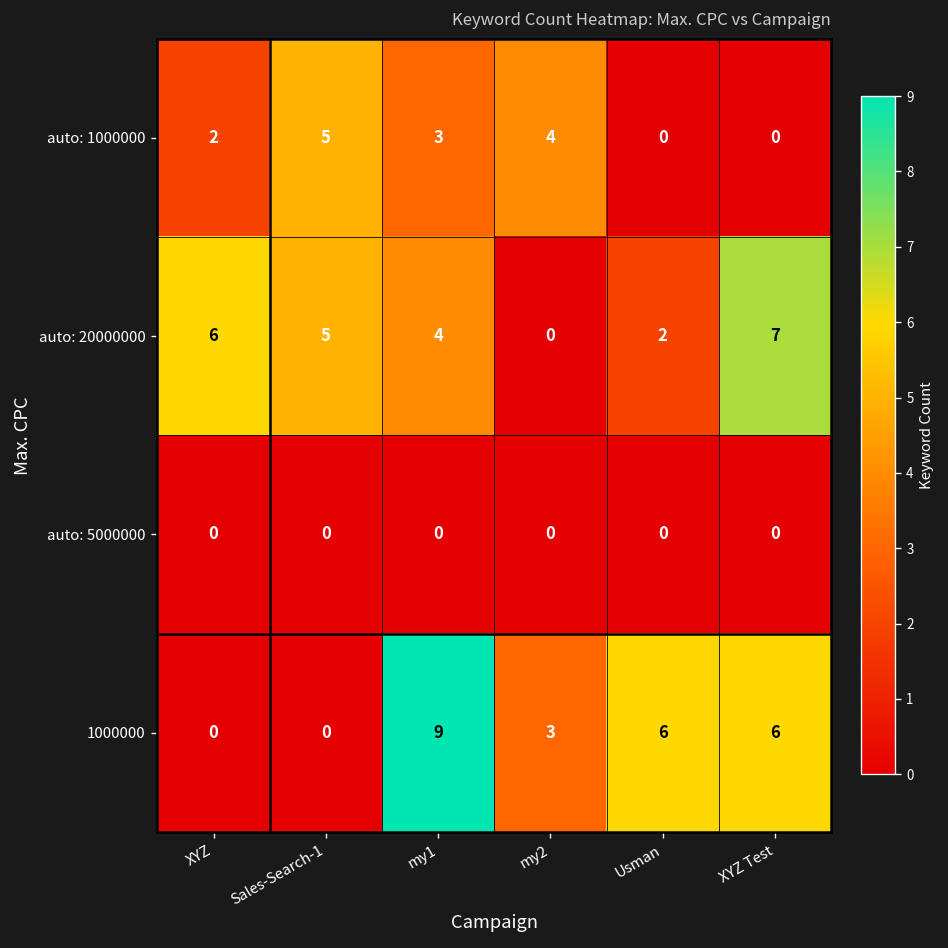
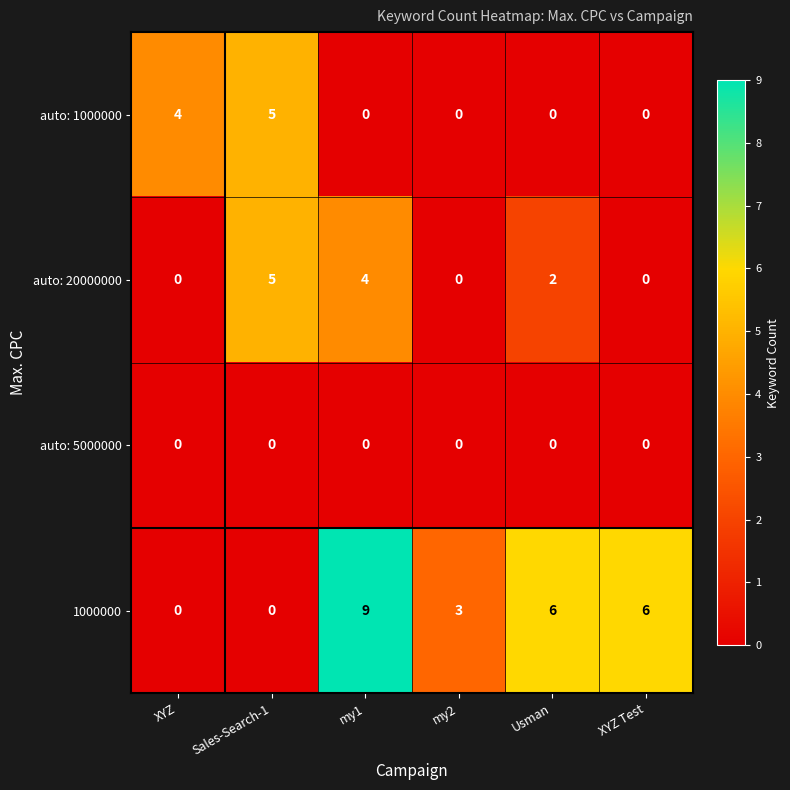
  {
    "auto: 1000000": {
-     "XYZ": 2,
+     "XYZ": 4,
      "Sales-Search-1": 5,
-     "my1": 3,
-     "my2": 4,
+     "my1": 0,
+     "my2": 0,
      "Usman": 0,
      "XYZ Test": 0
    },
    "auto: 20000000": {
-     "XYZ": 6,
+     "XYZ": 0,
      "Sales-Search-1": 5,
      "my1": 4,
      "my2": 0,
      "Usman": 2,
-     "XYZ Test": 7
+     "XYZ Test": 0
    },
    "auto: 5000000": {
      "XYZ": 0,
      "Sales-Search-1": 0,
      "my1": 0,
      "my2": 0,
      "Usman": 0,
      "XYZ Test": 0
    },
    "1000000": {
      "XYZ": 0,
      "Sales-Search-1": 0,
      "my1": 9,
      "my2": 3,
      "Usman": 6,
      "XYZ Test": 6
    }
  }
